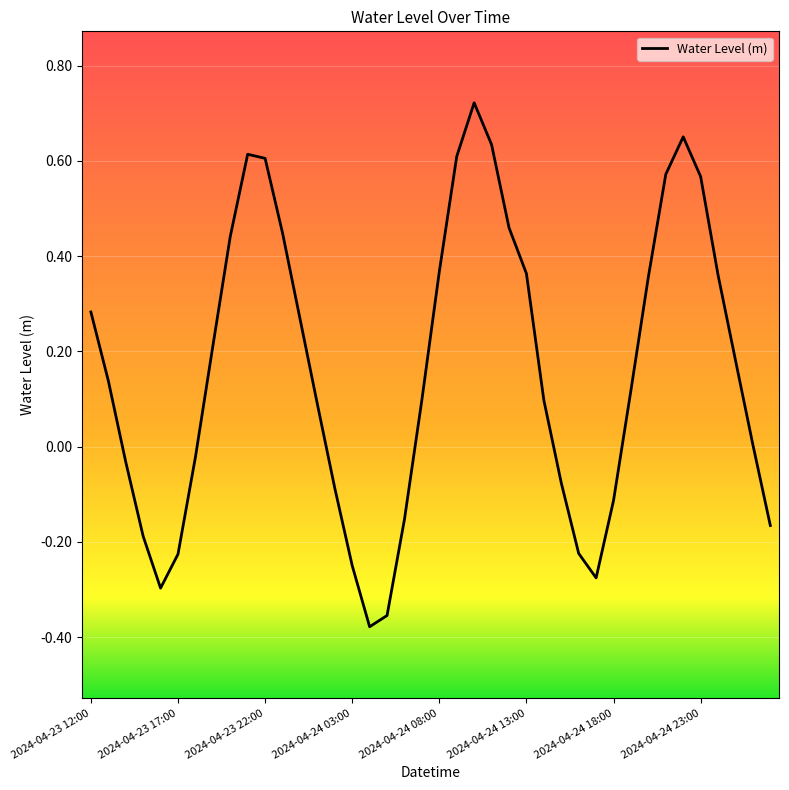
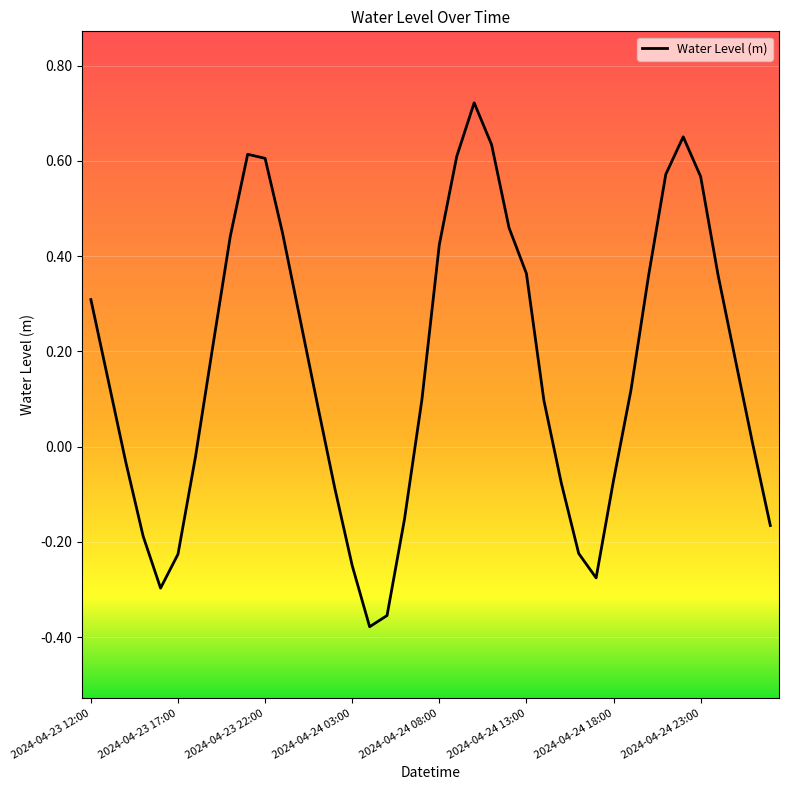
  {
-   "2024-04-23 12:00": 0.28,
+   "2024-04-23 12:00": 0.31,
    "2024-04-23 17:00": -0.23,
    "2024-04-23 22:00": 0.61,
    "2024-04-24 03:00": -0.25,
-   "2024-04-24 08:00": 0.37,
+   "2024-04-24 08:00": 0.42,
    "2024-04-24 13:00": 0.36,
-   "2024-04-24 18:00": -0.11,
+   "2024-04-24 18:00": -0.07,
    "2024-04-24 23:00": 0.57
  }
